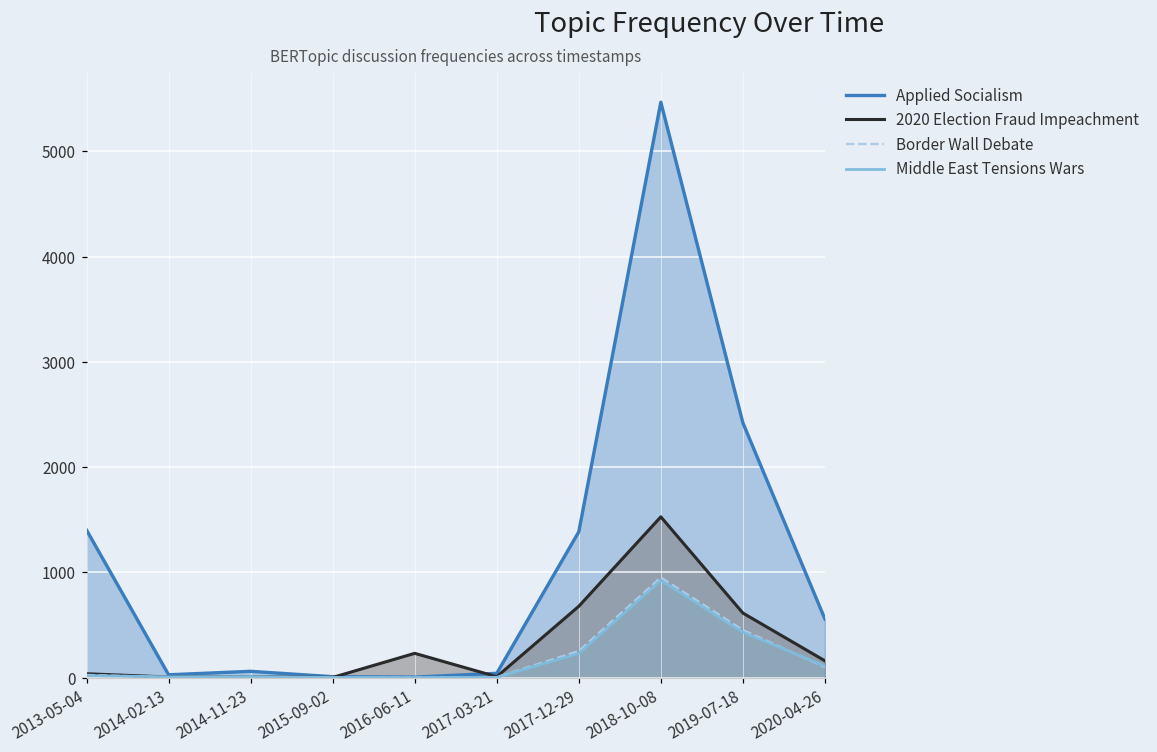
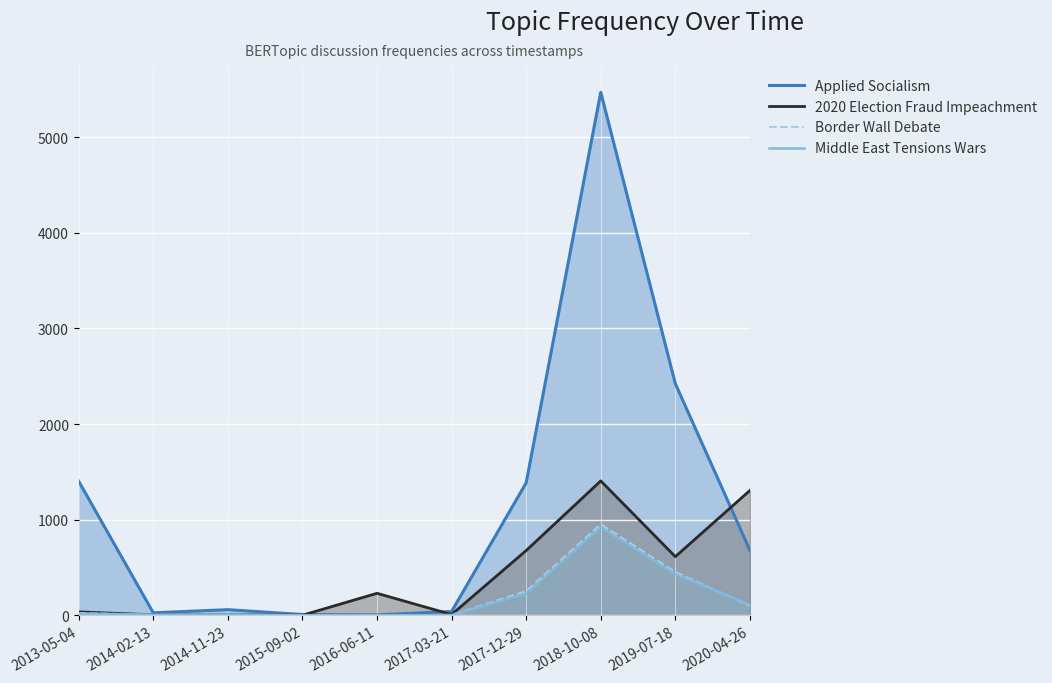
  {
    "Applied Socialism": {
      "2013-05-04": 1400,
      "2014-11-23": 100,
      "2017-03-21": 0,
      "2017-12-29": 1400,
      "2018-10-08": 5500,
      "2019-07-18": 2400,
-     "2020-04-26": 600
+     "2020-04-26": 700
    },
    "2020 Election Fraud Impeachment": {
      "2016-06-11": 200,
      "2017-12-29": 700,
-     "2018-10-08": 1500,
+     "2018-10-08": 1400,
      "2019-07-18": 600,
-     "2020-04-26": 200
+     "2020-04-26": 1300
    }
  }
